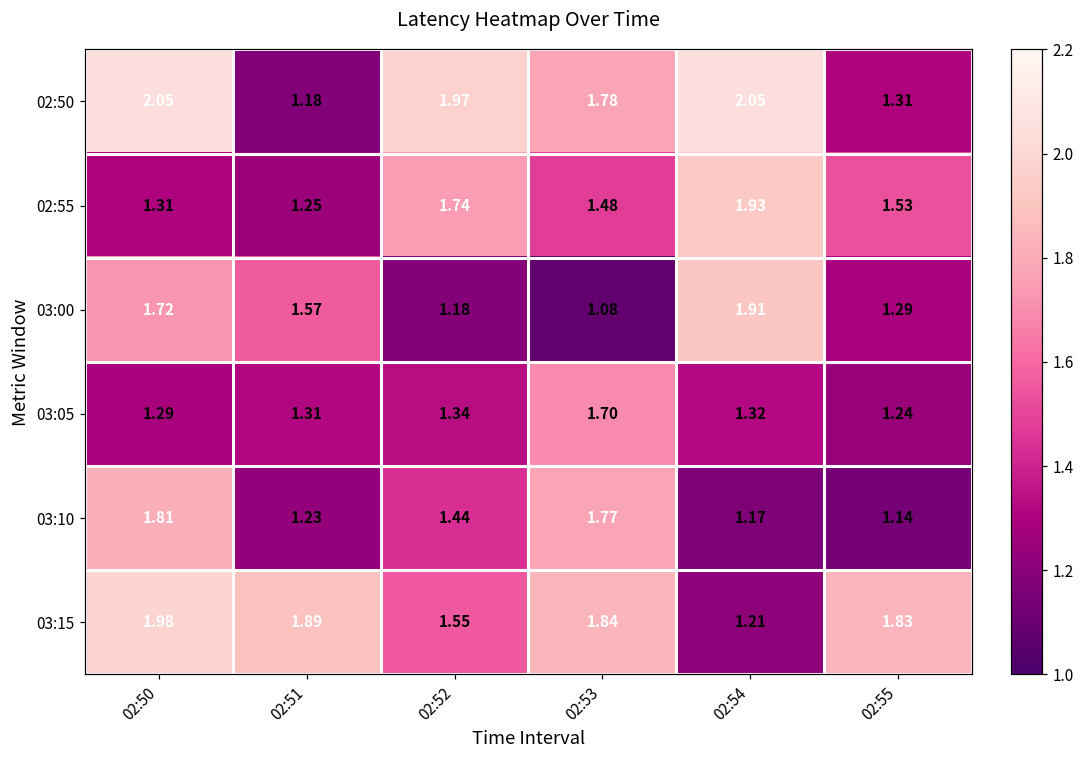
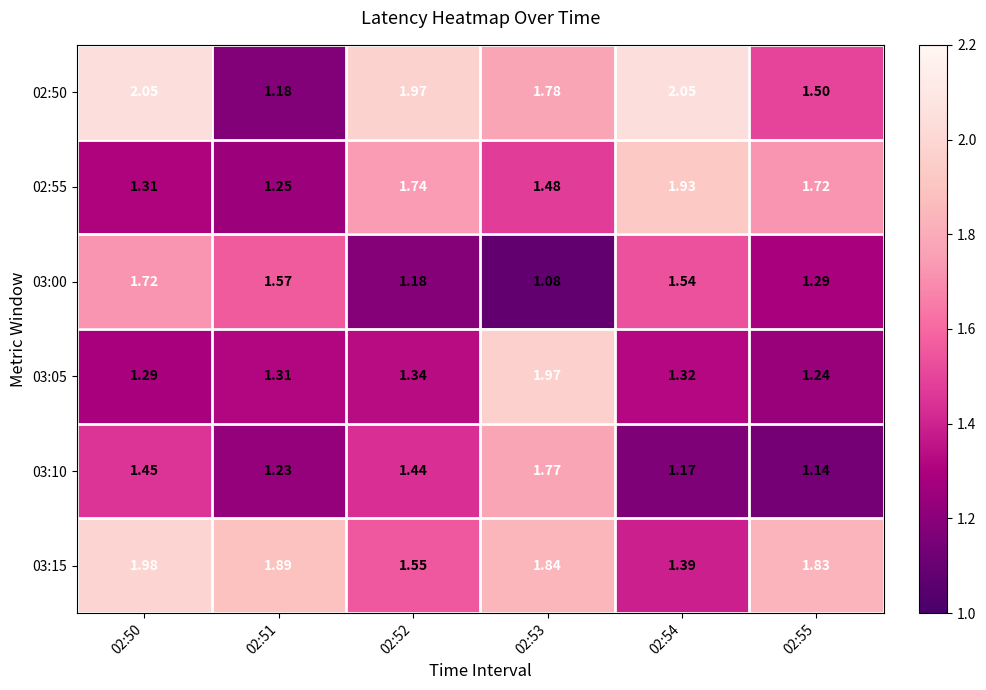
  {
    "02:50": {
      "02:51": 1.18,
      "02:52": 1.97,
      "02:53": 1.78,
-     "02:55": 1.31
+     "02:55": 1.50
    },
    "02:55": {
      "02:50": 1.31,
      "02:51": 1.25,
      "02:52": 1.74,
      "02:53": 1.48,
      "02:54": 1.93,
-     "02:55": 1.53
+     "02:55": 1.72
    },
    "03:00": {
      "02:50": 1.72,
      "02:51": 1.57,
      "02:52": 1.18,
      "02:53": 1.08,
-     "02:54": 1.91,
+     "02:54": 1.54,
      "02:55": 1.29
    },
    "03:05": {
      "02:50": 1.29,
      "02:51": 1.31,
      "02:52": 1.34,
-     "02:53": 1.70,
+     "02:53": 1.97,
      "02:54": 1.32,
      "02:55": 1.24
    },
    "03:10": {
-     "02:50": 1.81,
+     "02:50": 1.45,
      "02:51": 1.23,
      "02:52": 1.44,
      "02:53": 1.77,
      "02:54": 1.17,
      "02:55": 1.14
    },
    "03:15": {
      "02:51": 1.89,
      "02:52": 1.55,
      "02:53": 1.84,
-     "02:54": 1.21,
+     "02:54": 1.39,
      "02:55": 1.83
    }
  }
